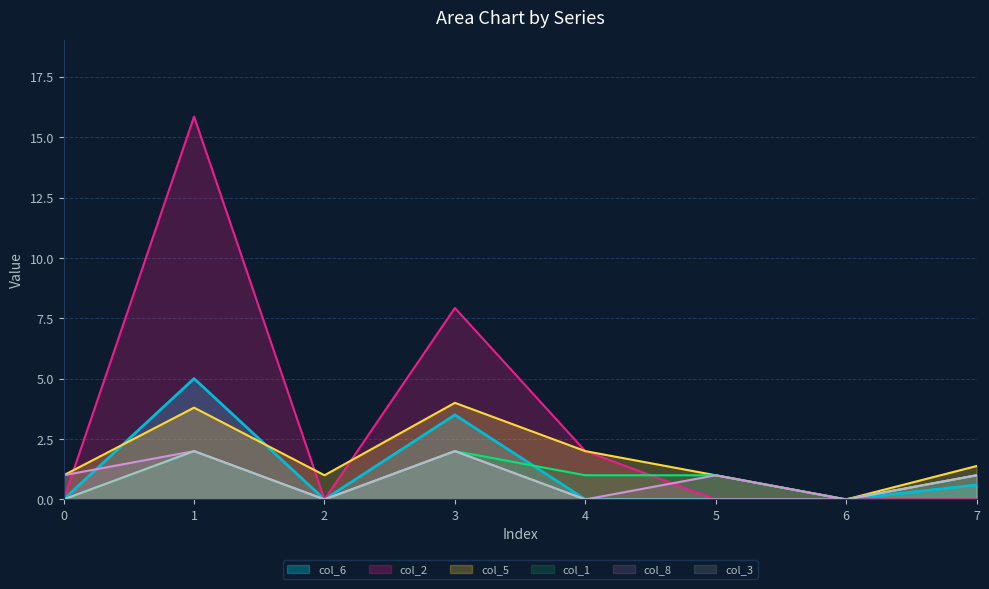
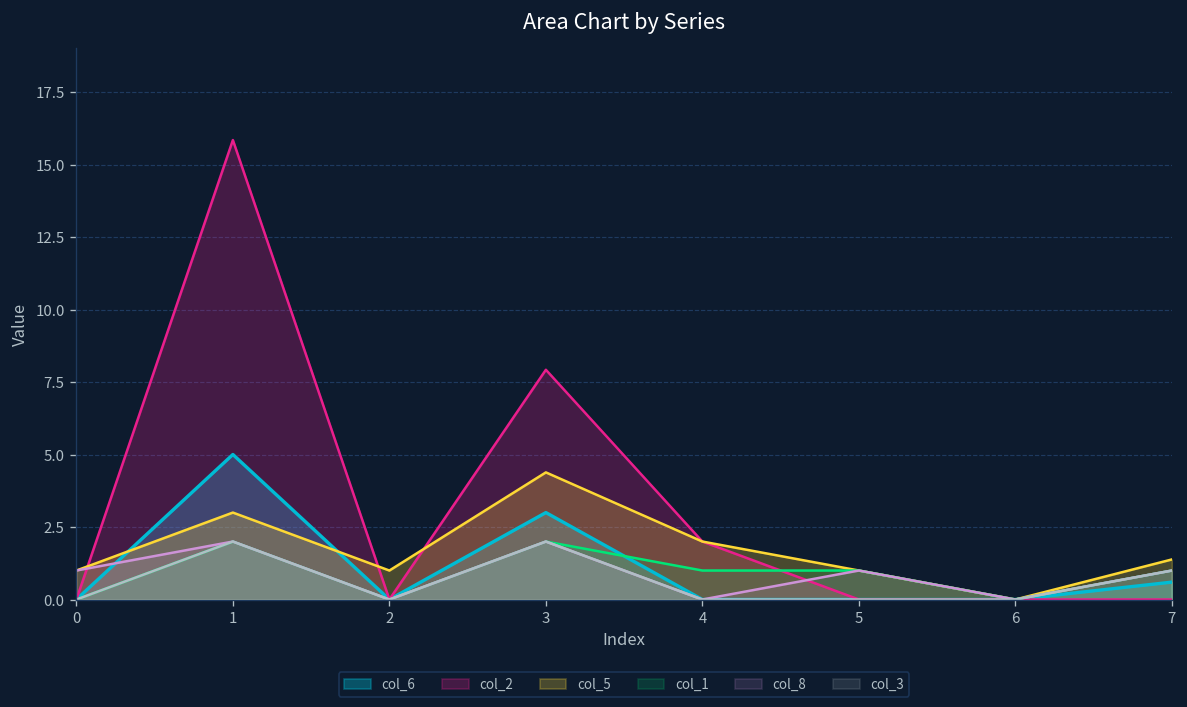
  {
    "col_6": {
      "1": 5.0,
-     "3": 3.5,
+     "3": 3.0,
      "7": 0.6
    },
    "col_5": {
-     "1": 3.8,
+     "1": 3.0,
      "2": 1.0,
-     "3": 4.0,
+     "3": 4.4,
      "7": 1.4
    }
  }
